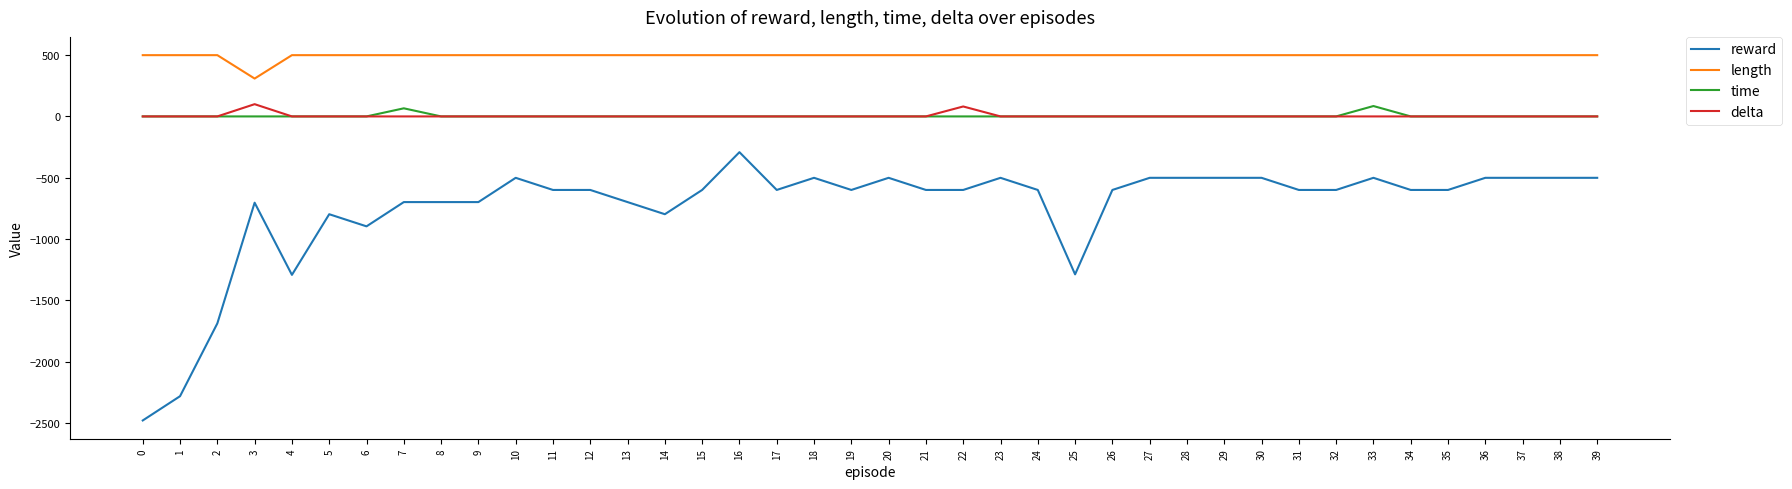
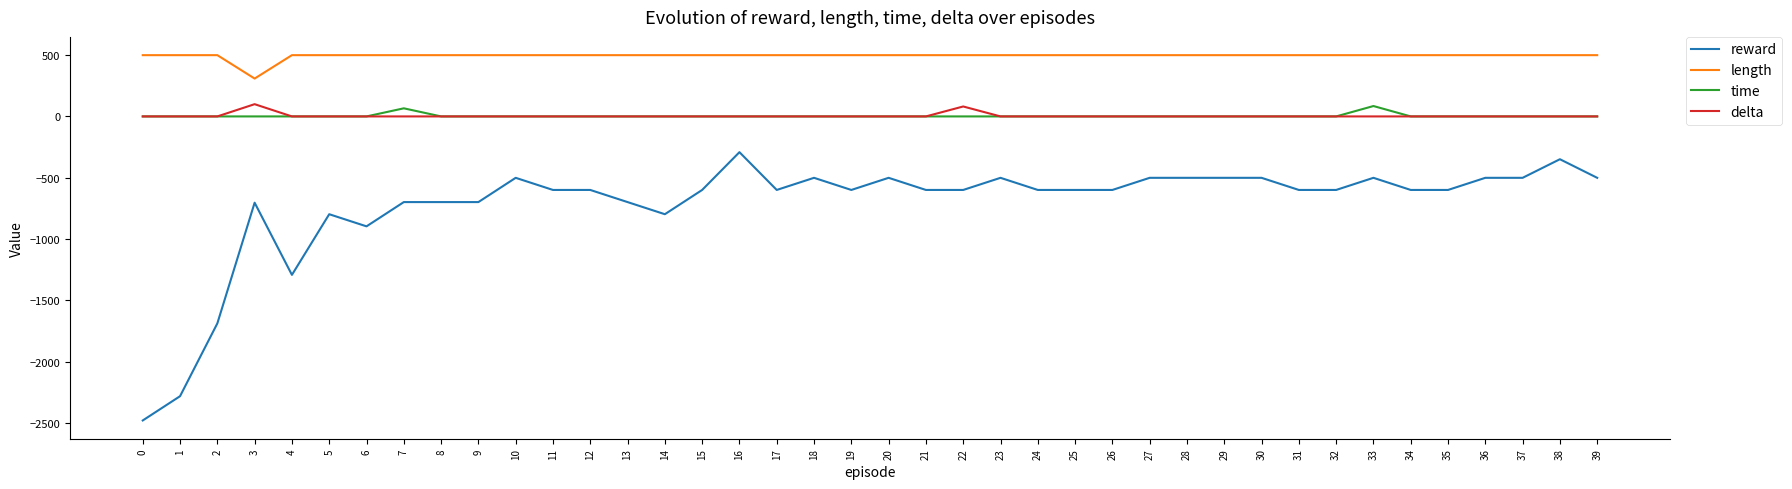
  {
    "reward": {
      "0": -2480,
      "1": -2280,
      "2": -1690,
      "3": -700,
      "4": -1290,
      "5": -800,
      "6": -900,
      "7": -700,
      "8": -700,
      "9": -700,
      "10": -500,
      "11": -600,
      "12": -600,
      "13": -700,
      "14": -800,
      "15": -600,
      "16": -290,
      "17": -600,
      "18": -500,
      "19": -600,
      "20": -500,
      "21": -600,
      "22": -600,
      "23": -500,
      "24": -600,
-     "25": -1290,
+     "25": -600,
      "26": -600,
      "27": -500,
      "28": -500,
      "29": -500,
      "30": -500,
      "31": -600,
      "32": -600,
      "33": -500,
      "34": -600,
      "35": -600,
      "36": -500,
      "37": -500,
-     "38": -500,
+     "38": -350,
      "39": -500
    },
    "length": {
      "0": 500,
      "1": 500,
      "2": 500,
      "3": 310,
      "4": 500,
      "5": 500,
      "6": 500,
      "7": 500,
      "8": 500,
      "9": 500,
      "10": 500,
      "11": 500,
      "12": 500,
      "13": 500,
      "14": 500,
      "15": 500,
      "16": 500,
      "17": 500,
      "18": 500,
      "19": 500,
      "20": 500,
      "21": 500,
      "22": 500,
      "23": 500,
      "24": 500,
      "25": 500,
      "26": 500,
      "27": 500,
      "28": 500,
      "29": 500,
      "30": 500,
      "31": 500,
      "32": 500,
      "33": 500,
      "34": 500,
      "35": 500,
      "36": 500,
      "37": 500,
      "38": 500,
      "39": 500
    },
    "time": {
      "3": 0,
      "7": 70,
      "22": 0,
      "33": 80
    },
    "delta": {
      "3": 100,
      "7": 0,
      "22": 80,
      "33": 0
    }
  }
